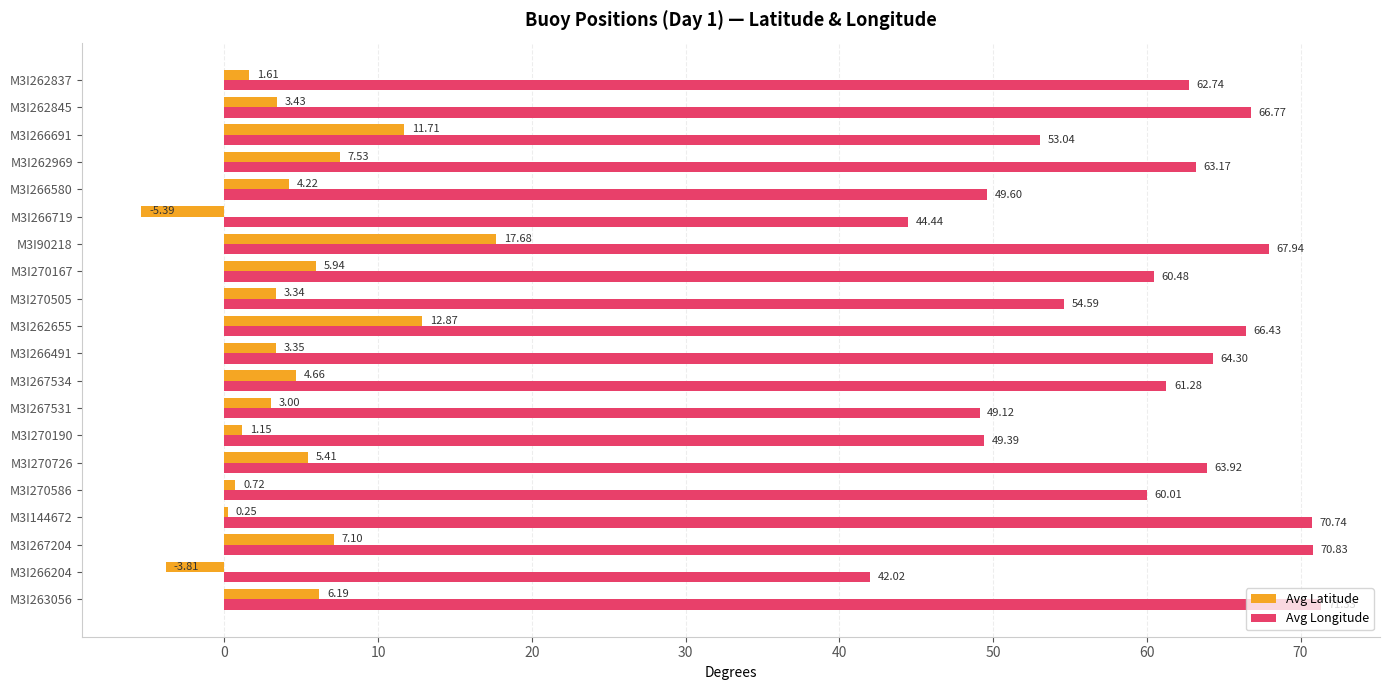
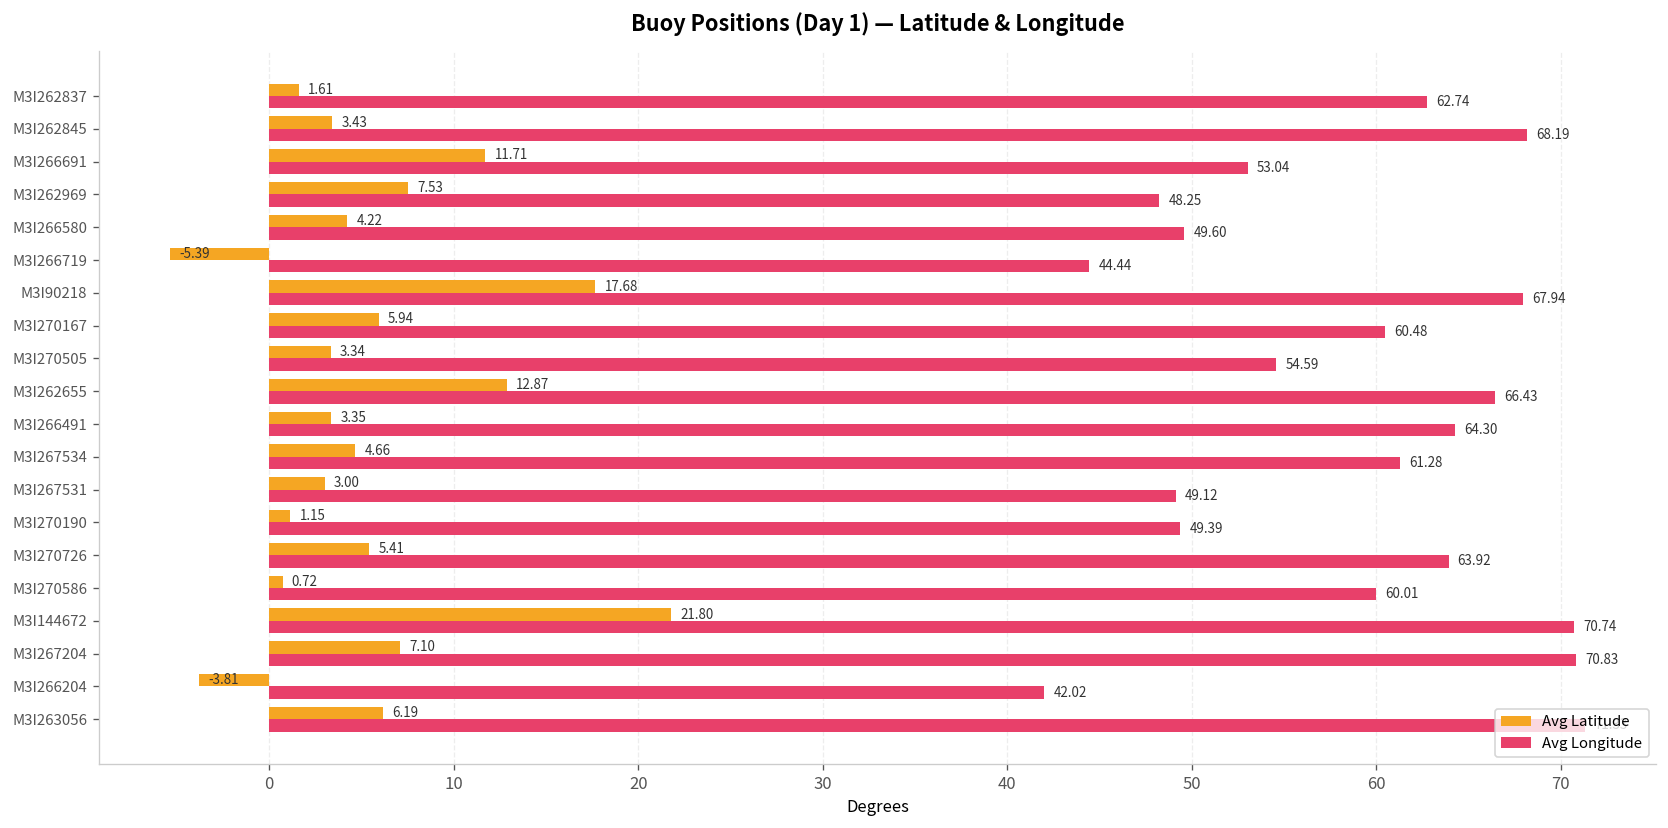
  {
    "Avg Latitude": {
      "M3I262837": 1.61,
      "M3I262845": 3.43,
      "M3I266691": 11.71,
      "M3I262969": 7.53,
      "M3I266580": 4.22,
      "M3I266719": -5.39,
      "M3I90218": 17.68,
      "M3I270167": 5.94,
      "M3I270505": 3.34,
      "M3I262655": 12.87,
      "M3I266491": 3.35,
      "M3I267534": 4.66,
      "M3I267531": 3.00,
      "M3I270190": 1.15,
      "M3I270726": 5.41,
      "M3I270586": 0.72,
-     "M3I144672": 0.25,
+     "M3I144672": 21.80,
      "M3I267204": 7.10,
      "M3I266204": -3.81,
      "M3I263056": 6.19
    },
    "Avg Longitude": {
      "M3I262837": 62.74,
-     "M3I262845": 66.77,
+     "M3I262845": 68.19,
      "M3I266691": 53.04,
-     "M3I262969": 63.17,
+     "M3I262969": 48.25,
      "M3I266580": 49.60,
      "M3I266719": 44.44,
      "M3I90218": 67.94,
      "M3I270167": 60.48,
      "M3I270505": 54.59,
      "M3I262655": 66.43,
      "M3I266491": 64.30,
      "M3I267534": 61.28,
      "M3I267531": 49.12,
      "M3I270190": 49.39,
      "M3I270726": 63.92,
      "M3I270586": 60.01,
      "M3I144672": 70.74,
      "M3I267204": 70.83,
      "M3I266204": 42.02
    }
  }
